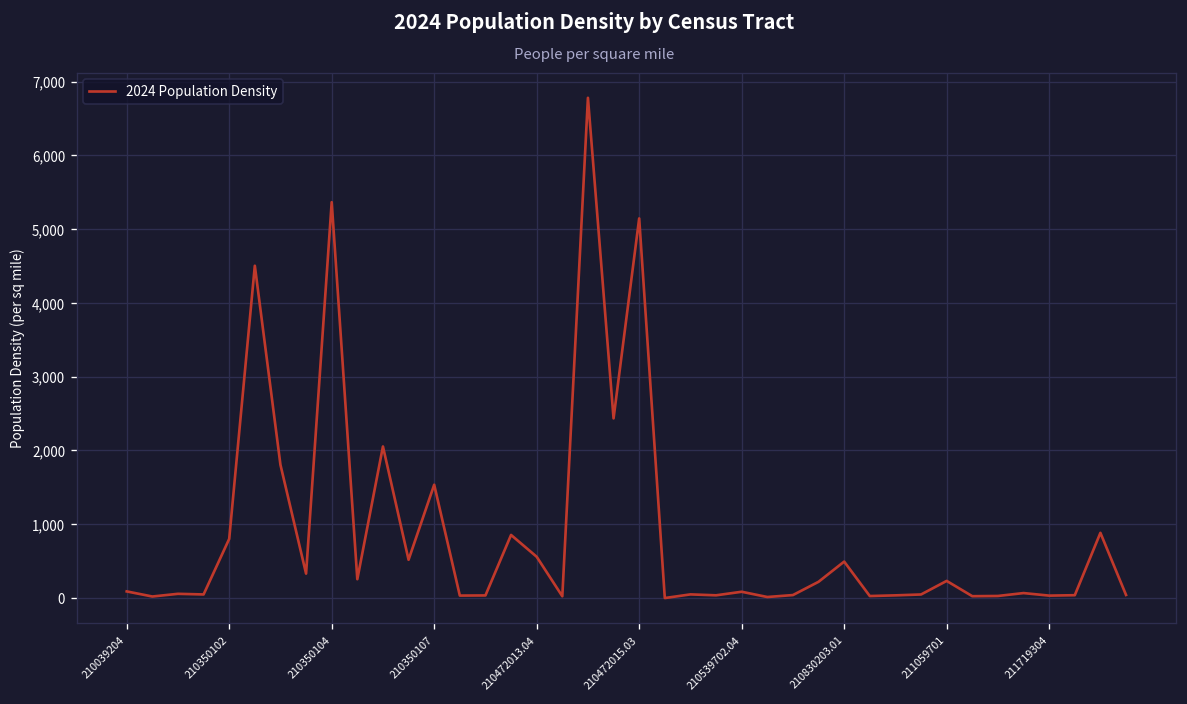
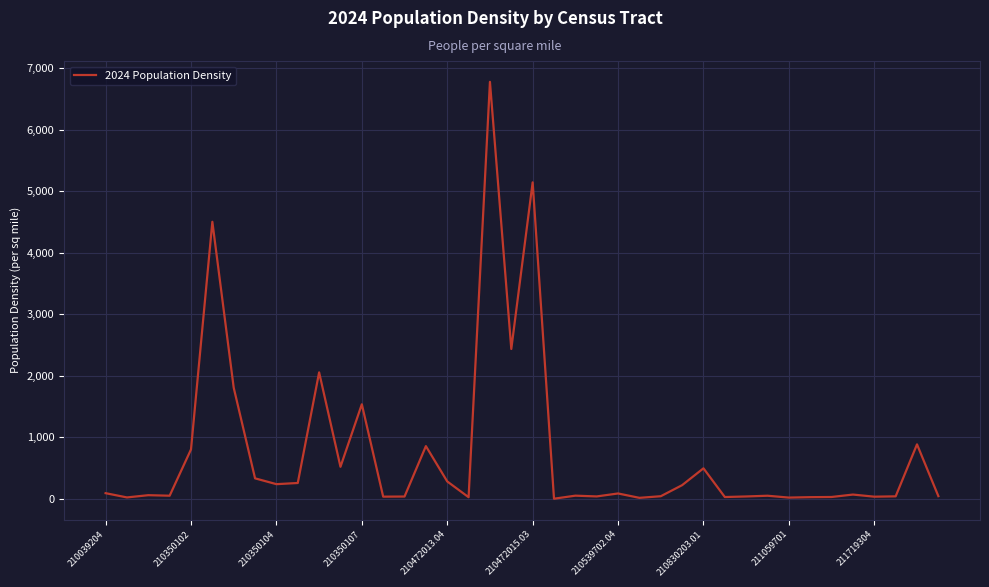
  {
    "210039204": "100",
    "210350102": "800",
-   "210350104": "5,400",
+   "210350104": "200",
    "210350107": "1,500",
-   "210472013.04": "600",
+   "210472013.04": "300",
    "210472015.03": "5,100",
    "210539702.04": "100",
    "210830203.01": "500",
-   "211059701": "200",
+   "211059701": "0",
    "211719304": "0"
  }
